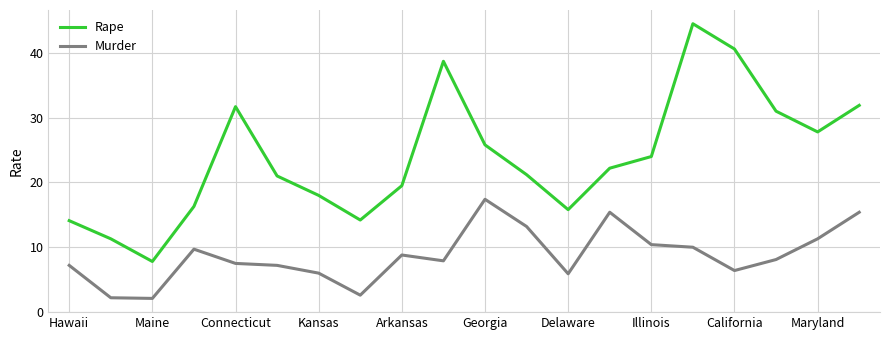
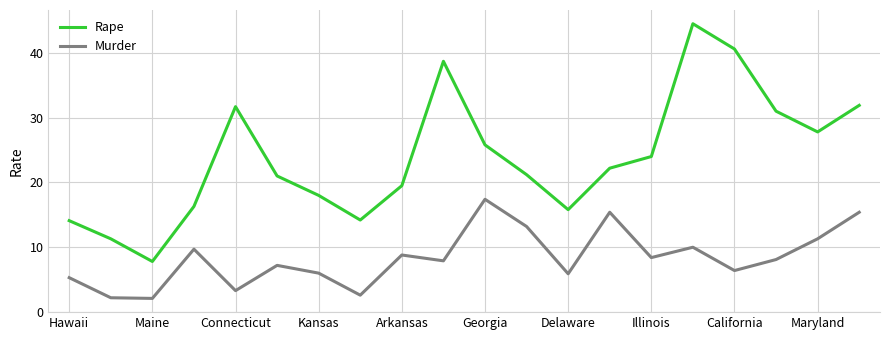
  {
    "Rape": {
      "Hawaii": 14,
      "Maine": 8,
      "Connecticut": 32,
      "Illinois": 24,
      "California": 41
    },
    "Murder": {
-     "Hawaii": 7,
+     "Hawaii": 5,
      "Maine": 2,
-     "Connecticut": 8,
-     "Illinois": 10,
+     "Connecticut": 3,
+     "Illinois": 8,
      "California": 6
    }
  }
